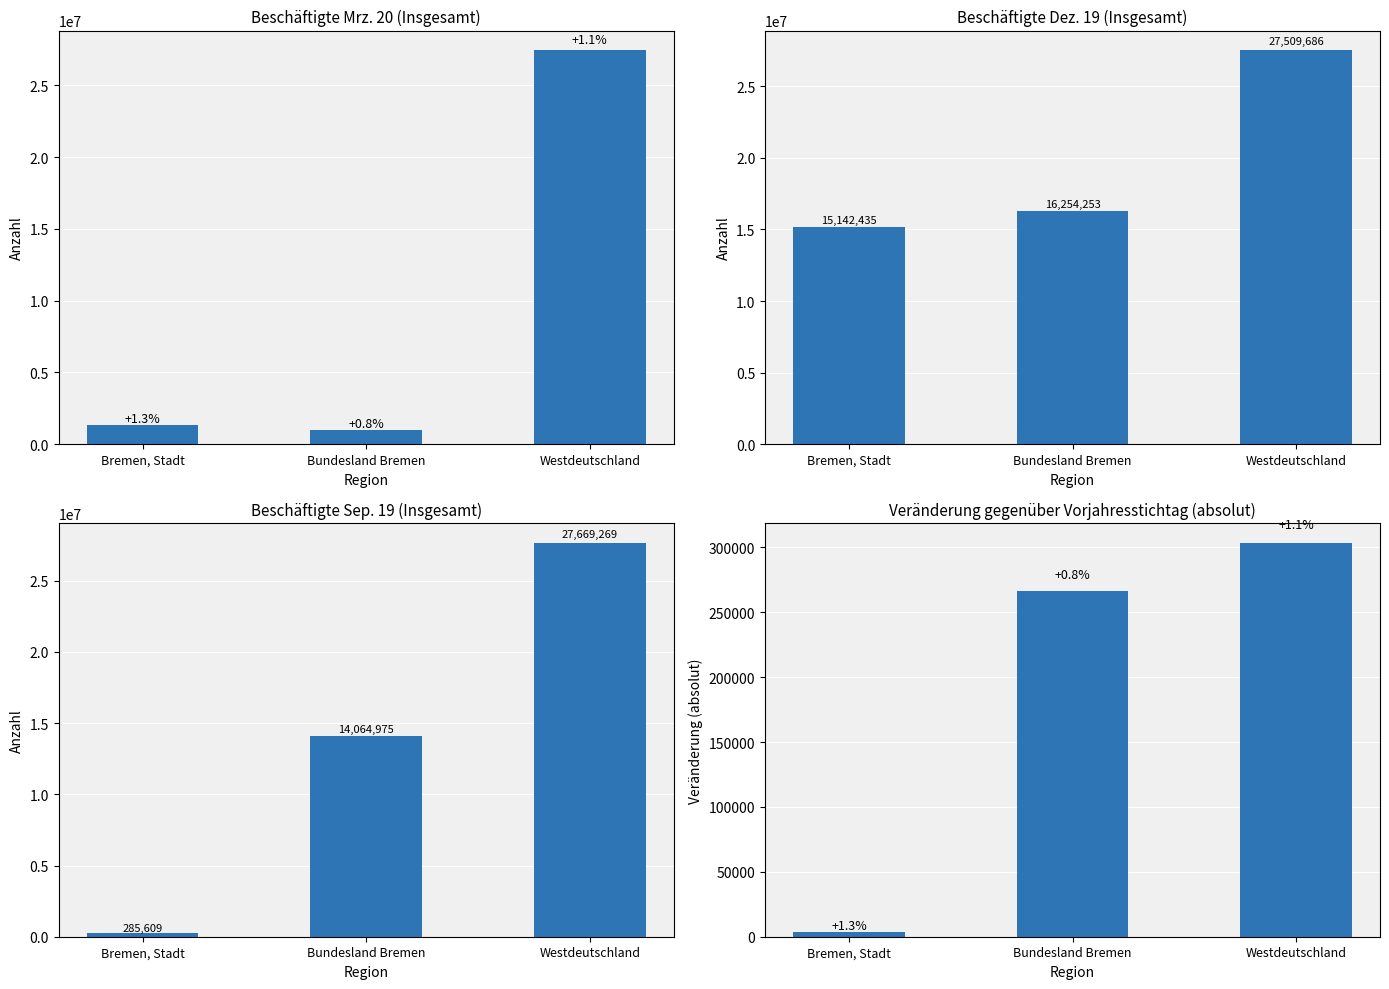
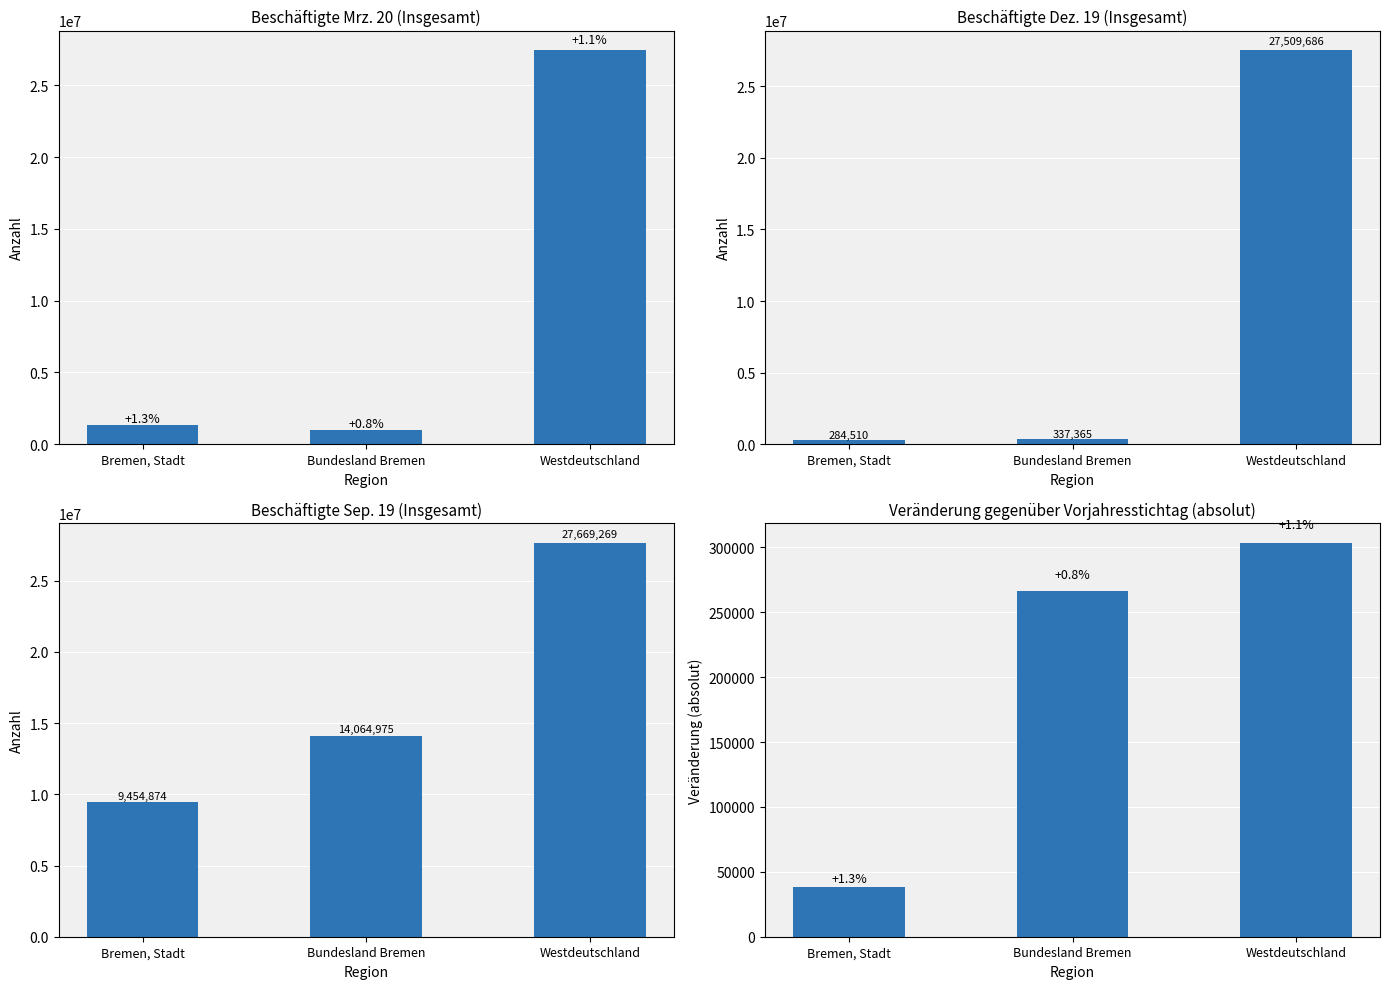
  {
    "Beschäftigte Mrz. 20 (Insgesamt)": {
      "Bremen, Stadt": "+1.3%"
    },
    "Beschäftigte Dez. 19 (Insgesamt)": {
-     "Bremen, Stadt": "15,142,435",
-     "Bundesland Bremen": "16,254,253",
+     "Bremen, Stadt": "284,510",
+     "Bundesland Bremen": "337,365",
      "Westdeutschland": "27,509,686"
    },
    "Beschäftigte Sep. 19 (Insgesamt)": {
-     "Bremen, Stadt": "285,609",
+     "Bremen, Stadt": "9,454,874",
      "Bundesland Bremen": "14,064,975",
      "Westdeutschland": "27,669,269"
    },
    "Veränderung gegenüber Vorjahresstichtag (absolut)": {
-     "Bremen, Stadt": "4000"
+     "Bremen, Stadt": "38000"
    }
  }
